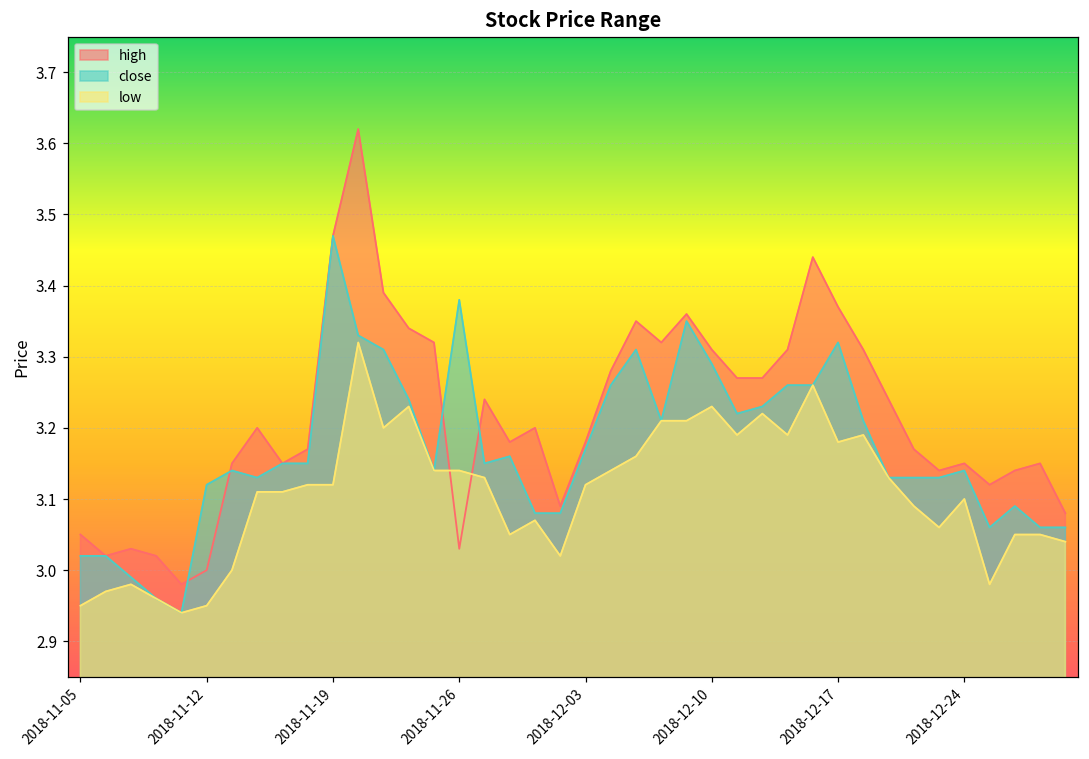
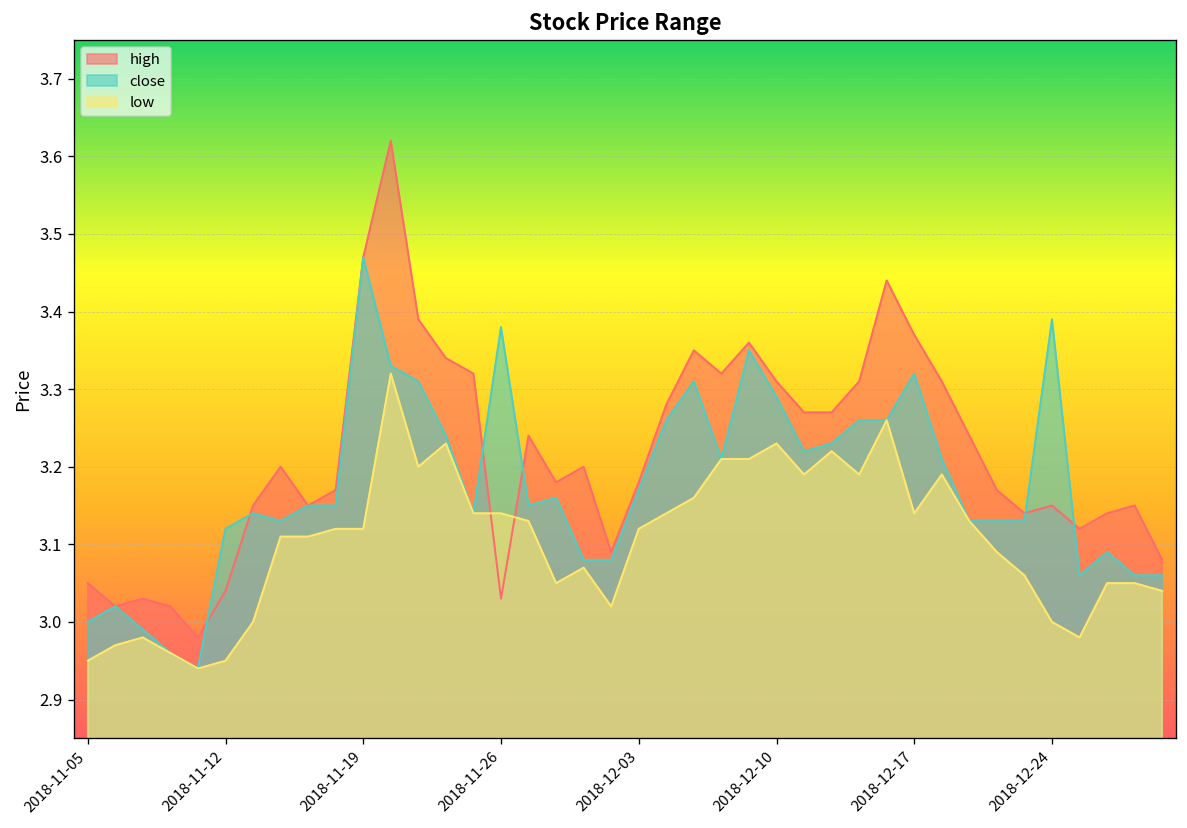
  {
    "high": {
      "2018-11-05": 3.05,
-     "2018-11-12": 3.00,
+     "2018-11-12": 3.04,
      "2018-11-26": 3.03,
      "2018-12-03": 3.18,
      "2018-12-10": 3.31,
      "2018-12-17": 3.37,
      "2018-12-24": 3.15
    },
    "close": {
-     "2018-11-05": 3.02,
+     "2018-11-05": 3.00,
      "2018-11-12": 3.12,
      "2018-11-26": 3.38,
      "2018-12-03": 3.17,
      "2018-12-10": 3.29,
      "2018-12-17": 3.32,
-     "2018-12-24": 3.14
+     "2018-12-24": 3.39
    },
    "low": {
      "2018-11-05": 2.95,
      "2018-11-12": 2.95,
      "2018-11-19": 3.12,
      "2018-11-26": 3.14,
      "2018-12-03": 3.12,
      "2018-12-10": 3.23,
-     "2018-12-17": 3.18,
-     "2018-12-24": 3.1
+     "2018-12-17": 3.14,
+     "2018-12-24": 3.0
    }
  }
